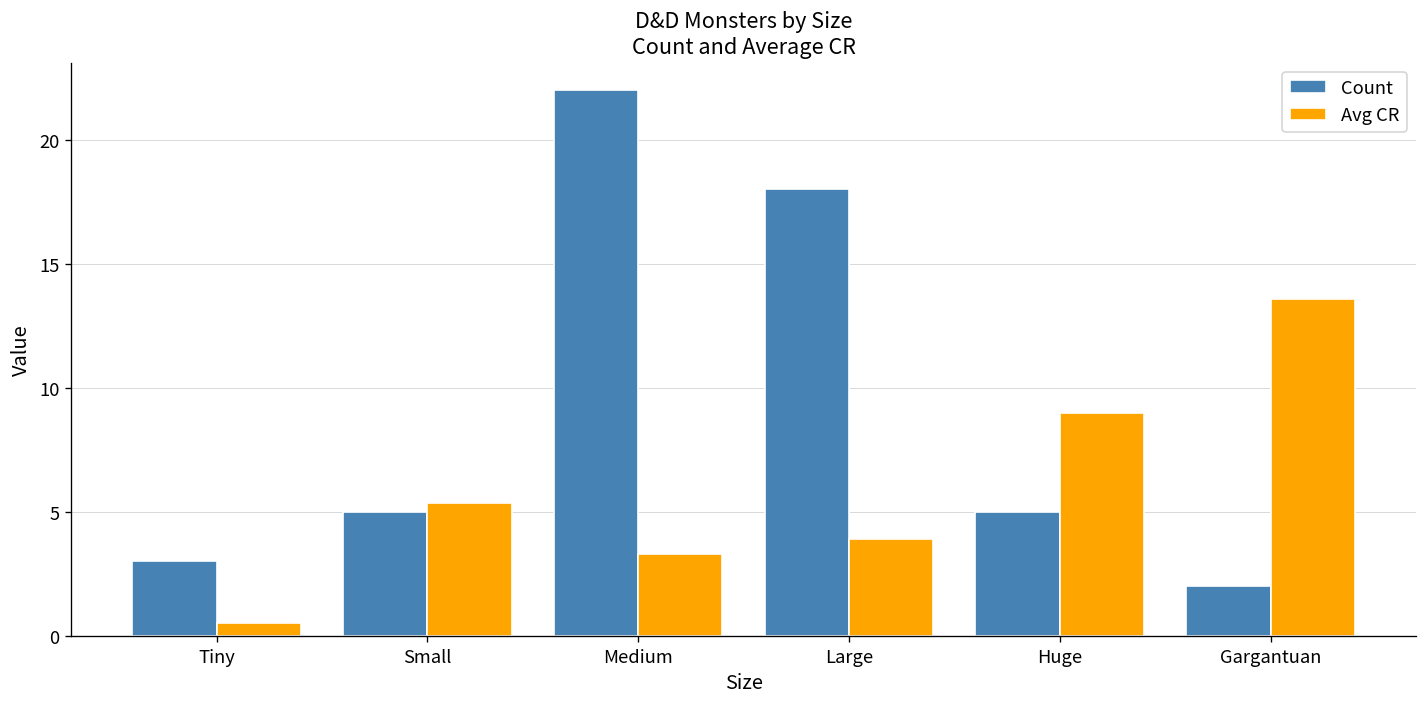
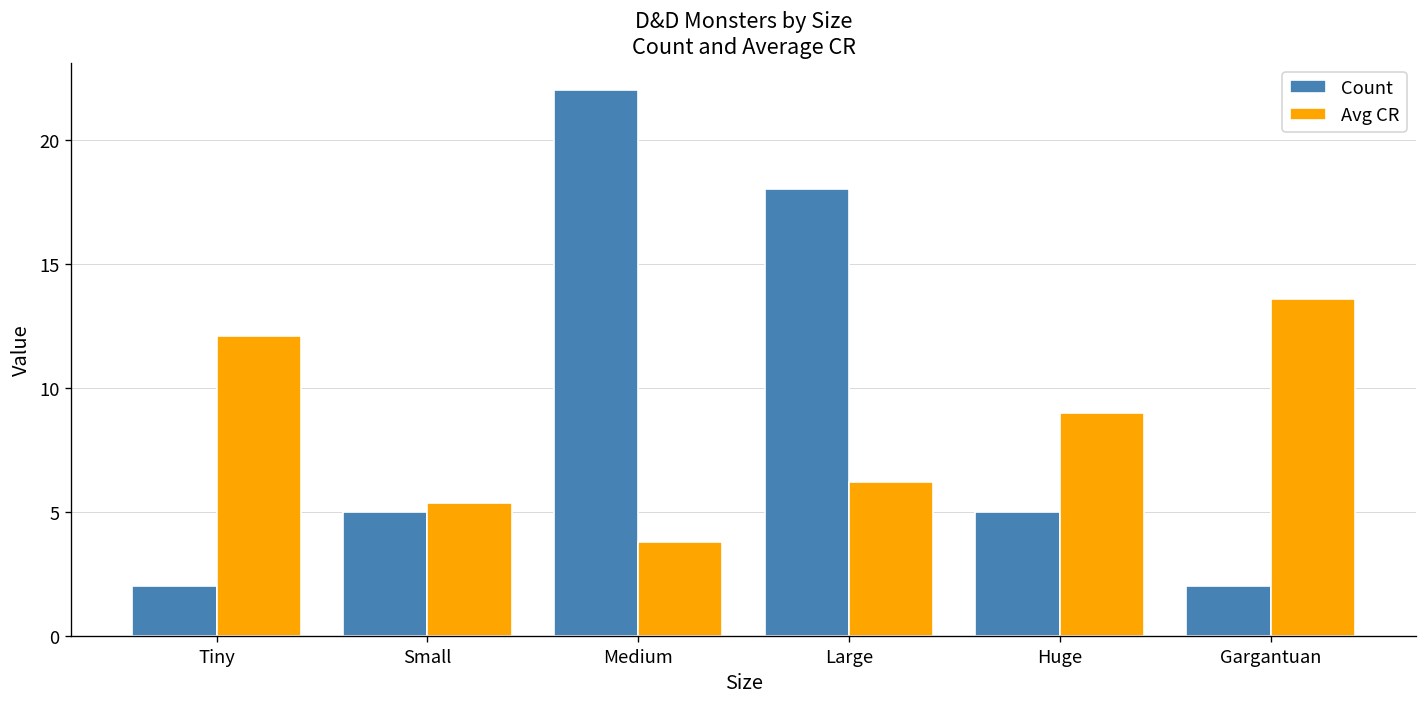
  {
    "Count": {
-     "Tiny": 3,
+     "Tiny": 2,
      "Small": 5,
      "Medium": 22,
      "Large": 18,
      "Huge": 5,
      "Gargantuan": 2
    },
    "Avg CR": {
-     "Tiny": 0.5,
+     "Tiny": 12.1,
      "Small": 5.4,
-     "Medium": 3.3,
-     "Large": 3.9,
+     "Medium": 3.8,
+     "Large": 6.2,
      "Huge": 9.0,
      "Gargantuan": 13.6
    }
  }
